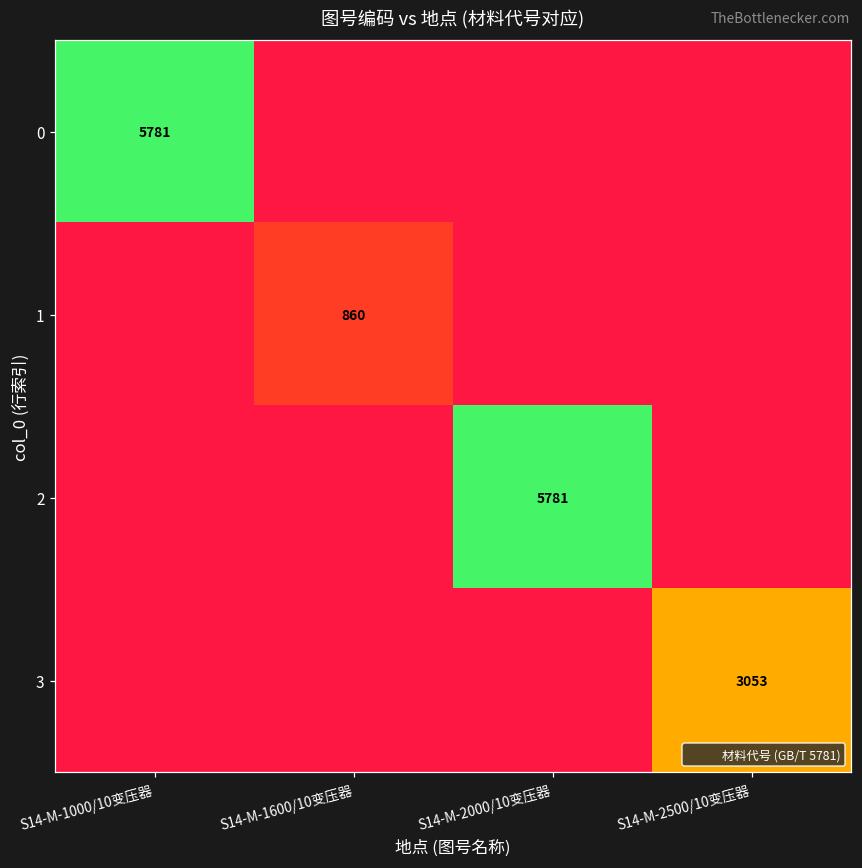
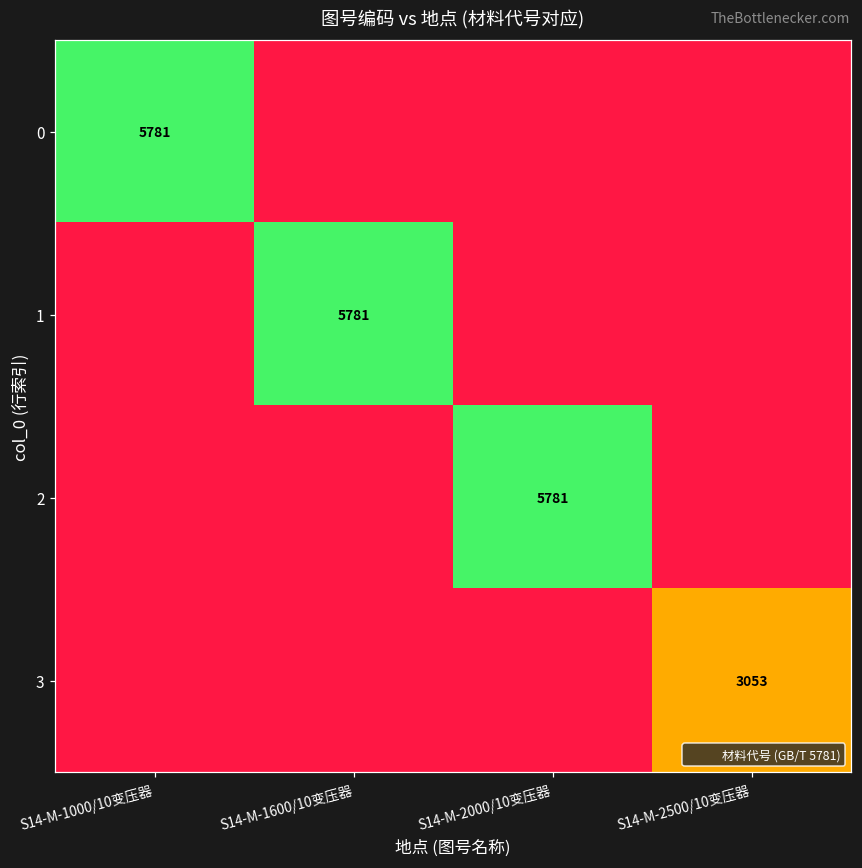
  {
    "0": {
      "S14-M-1000/10变压器": 5781
    },
    "1": {
-     "S14-M-1600/10变压器": 860
+     "S14-M-1600/10变压器": 5781
    },
    "2": {
      "S14-M-2000/10变压器": 5781
    },
    "3": {
      "S14-M-2500/10变压器": 3053
    }
  }
